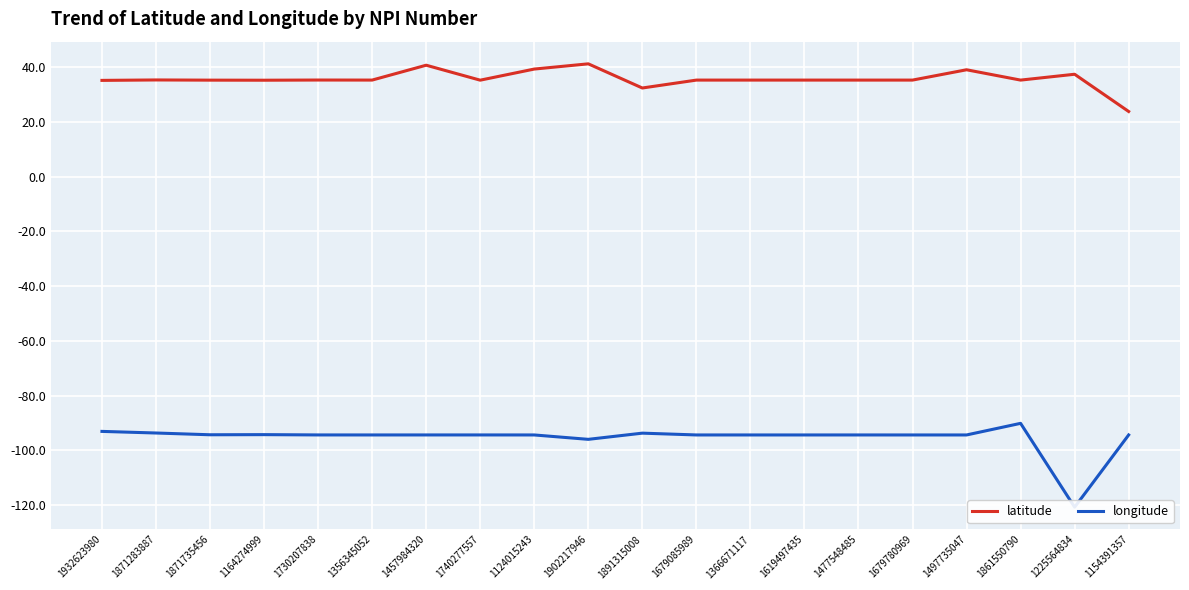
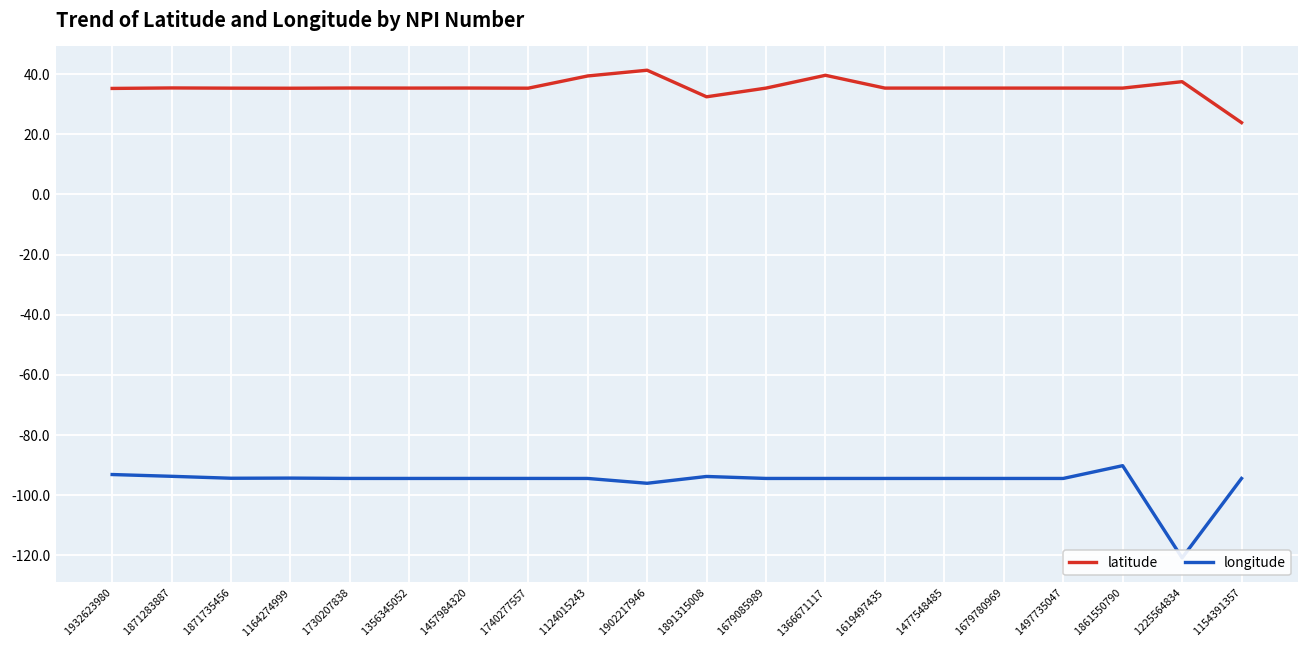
  {
    "latitude": {
      "1932623980": 35,
      "1871283887": 35,
      "1871735456": 35,
      "1164274999": 35,
      "1730207838": 35,
      "1356345052": 35,
-     "1457984320": 41,
+     "1457984320": 35,
      "1740277557": 35,
      "1124015243": 39,
      "1902217946": 41,
      "1891315008": 32,
      "1679085989": 35,
-     "1366671117": 35,
+     "1366671117": 40,
      "1619497435": 35,
      "1477548485": 35,
      "1679780969": 35,
-     "1497735047": 39,
+     "1497735047": 35,
      "1861550790": 35,
      "1225564834": 38,
      "1154391357": 24
    },
    "longitude": {
      "1932623980": -93,
      "1871283887": -94,
      "1871735456": -94,
      "1164274999": -94,
      "1730207838": -94,
      "1356345052": -94,
      "1457984320": -94,
      "1740277557": -94,
      "1124015243": -94,
      "1902217946": -96,
      "1891315008": -94,
      "1679085989": -94,
      "1366671117": -94,
      "1619497435": -94,
      "1477548485": -94,
      "1679780969": -94,
      "1497735047": -94,
      "1861550790": -90,
      "1154391357": -94
    }
  }
